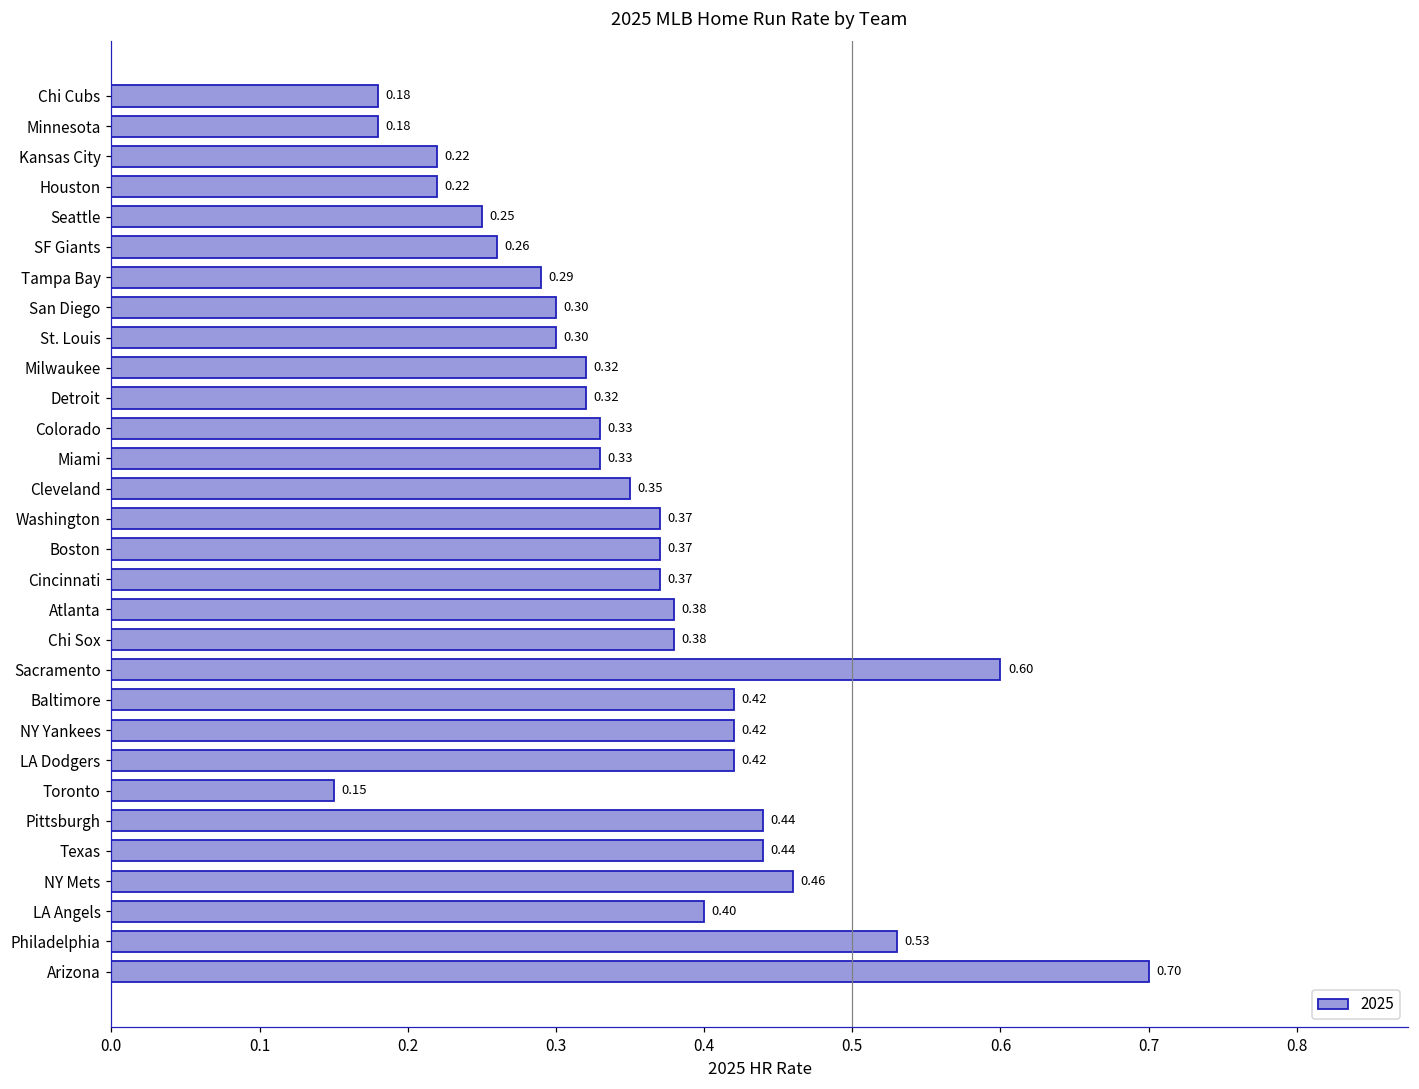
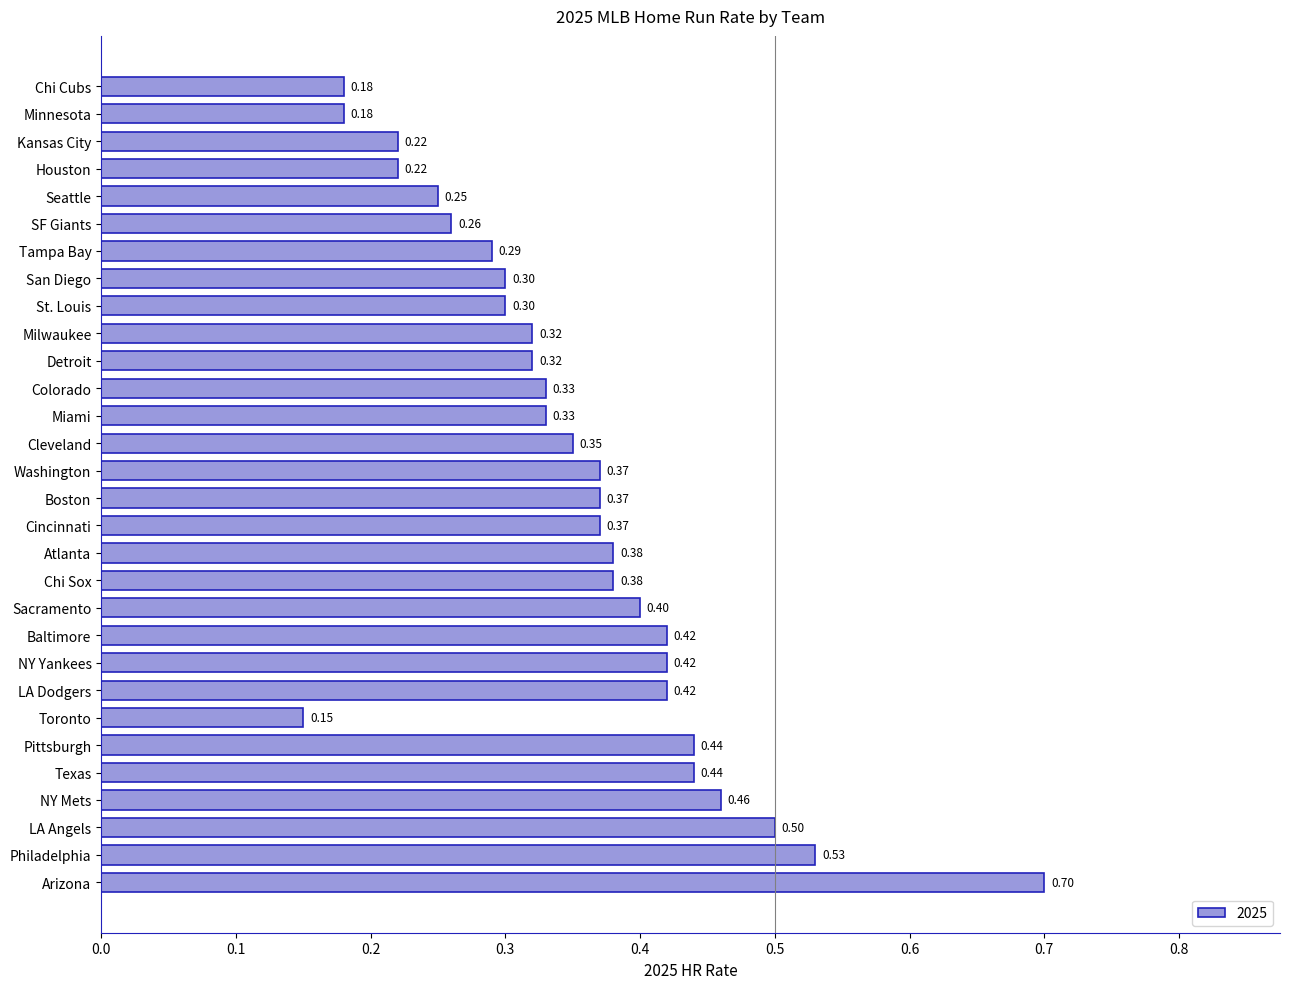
  {
    "Chi Cubs": 0.18,
    "Minnesota": 0.18,
    "Kansas City": 0.22,
    "Houston": 0.22,
    "Seattle": 0.25,
    "SF Giants": 0.26,
    "Tampa Bay": 0.29,
    "San Diego": 0.30,
    "St. Louis": 0.30,
    "Milwaukee": 0.32,
    "Detroit": 0.32,
    "Colorado": 0.33,
    "Miami": 0.33,
    "Cleveland": 0.35,
    "Washington": 0.37,
    "Boston": 0.37,
    "Cincinnati": 0.37,
    "Atlanta": 0.38,
    "Chi Sox": 0.38,
-   "Sacramento": 0.60,
+   "Sacramento": 0.40,
    "Baltimore": 0.42,
    "NY Yankees": 0.42,
    "LA Dodgers": 0.42,
    "Toronto": 0.15,
    "Pittsburgh": 0.44,
    "Texas": 0.44,
    "NY Mets": 0.46,
-   "LA Angels": 0.40,
+   "LA Angels": 0.50,
    "Philadelphia": 0.53,
    "Arizona": 0.70
  }
